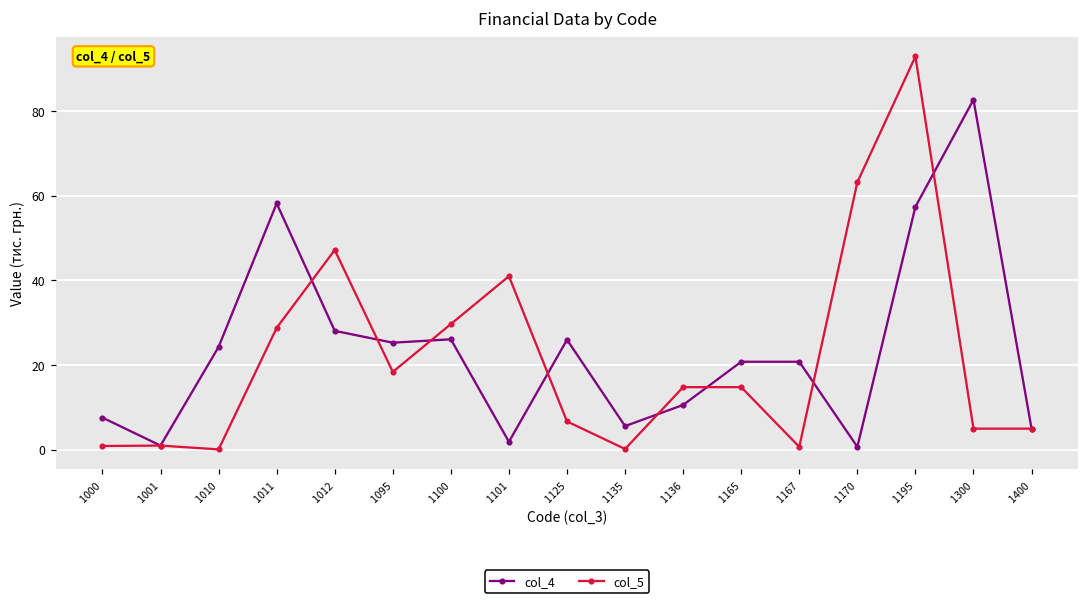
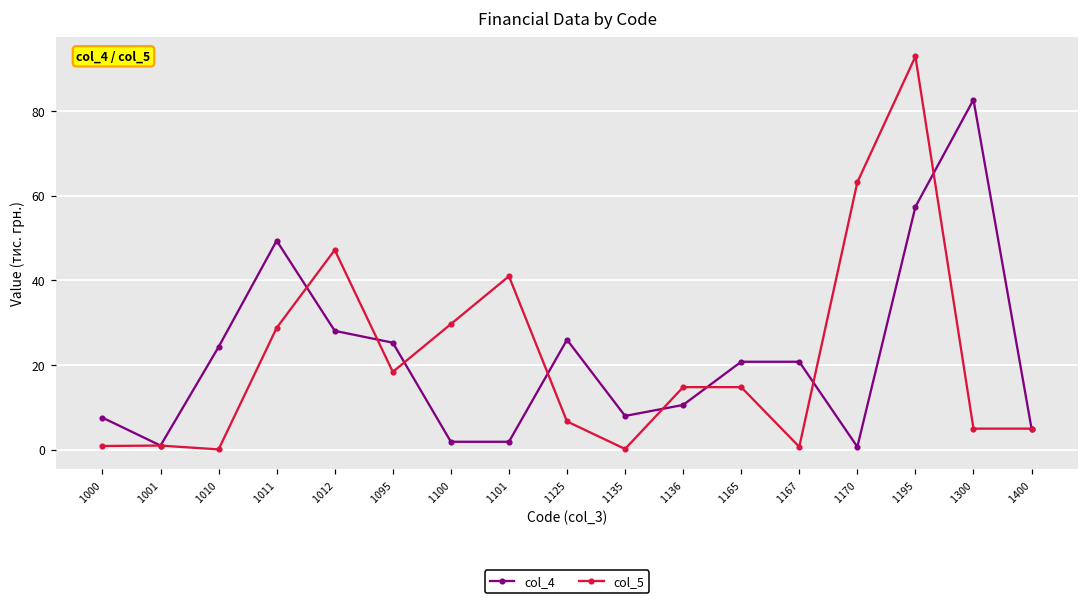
  {
    "col_4": {
      "1000": 8,
      "1010": 24,
-     "1011": 58,
+     "1011": 49,
      "1012": 28,
      "1095": 25,
-     "1100": 26,
+     "1100": 2,
      "1101": 2,
      "1125": 26,
-     "1135": 6,
+     "1135": 8,
      "1136": 11,
      "1165": 21,
      "1167": 21,
      "1170": 1,
      "1195": 57,
      "1300": 83
    },
    "col_5": {
      "1000": 1,
      "1010": 0,
      "1011": 29,
      "1012": 47,
      "1095": 18,
      "1100": 30,
      "1101": 41,
      "1125": 7,
      "1135": 0,
      "1136": 15,
      "1165": 15,
      "1167": 1,
      "1170": 63,
      "1195": 93,
      "1300": 5
    }
  }
